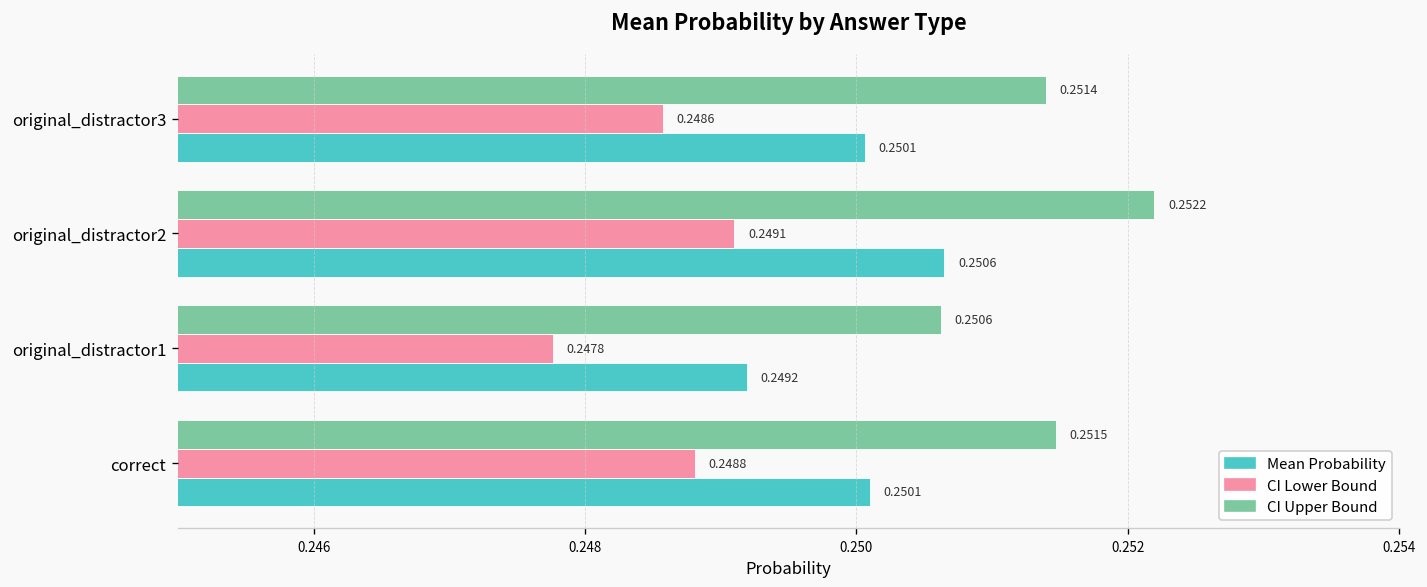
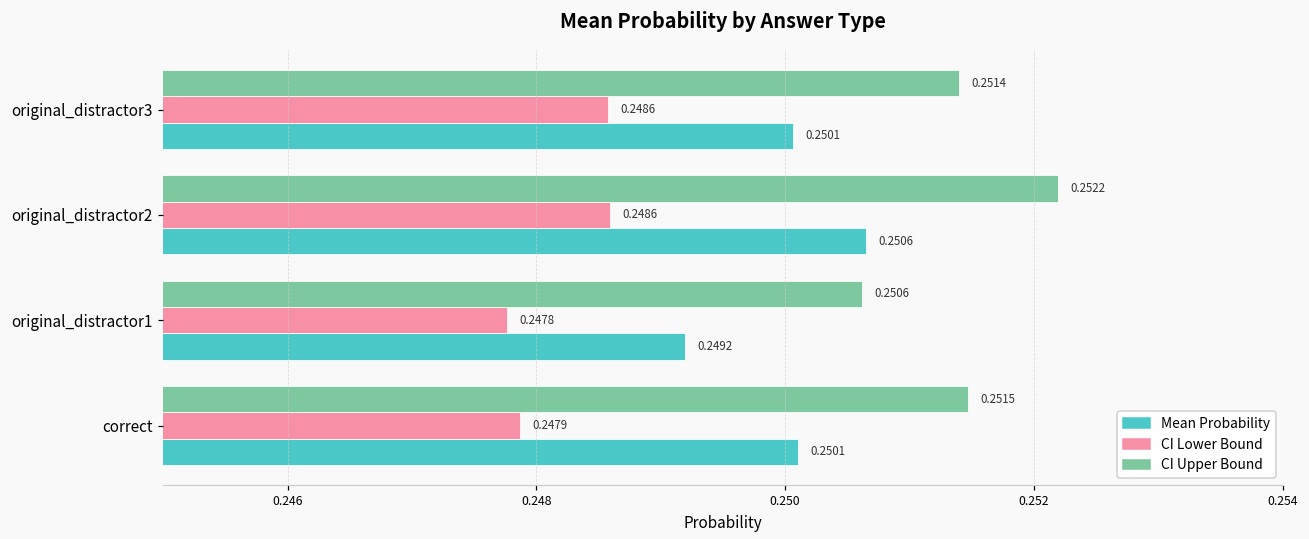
  {
    "Mean Probability": {
      "original_distractor3": 0.2501,
      "original_distractor2": 0.2506,
      "original_distractor1": 0.2492,
      "correct": 0.2501
    },
    "CI Lower Bound": {
      "original_distractor3": 0.2486,
-     "original_distractor2": 0.2491,
+     "original_distractor2": 0.2486,
      "original_distractor1": 0.2478,
-     "correct": 0.2488
+     "correct": 0.2479
    },
    "CI Upper Bound": {
      "original_distractor3": 0.2514,
      "original_distractor2": 0.2522,
      "original_distractor1": 0.2506,
      "correct": 0.2515
    }
  }
